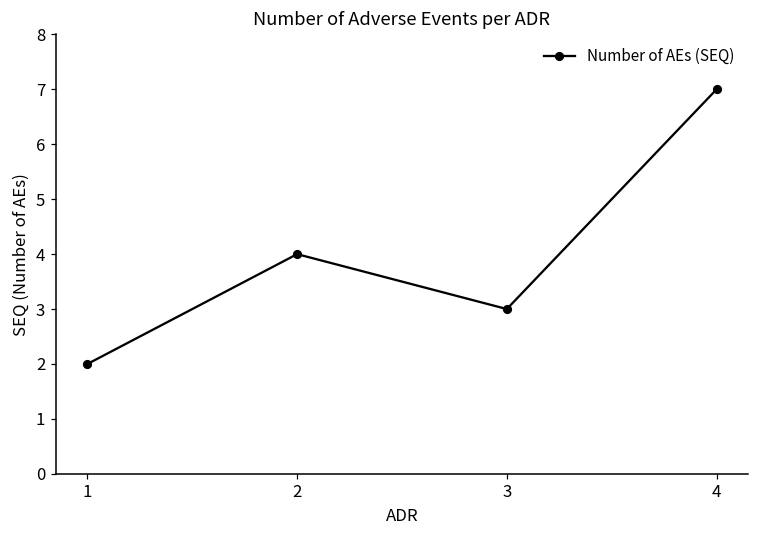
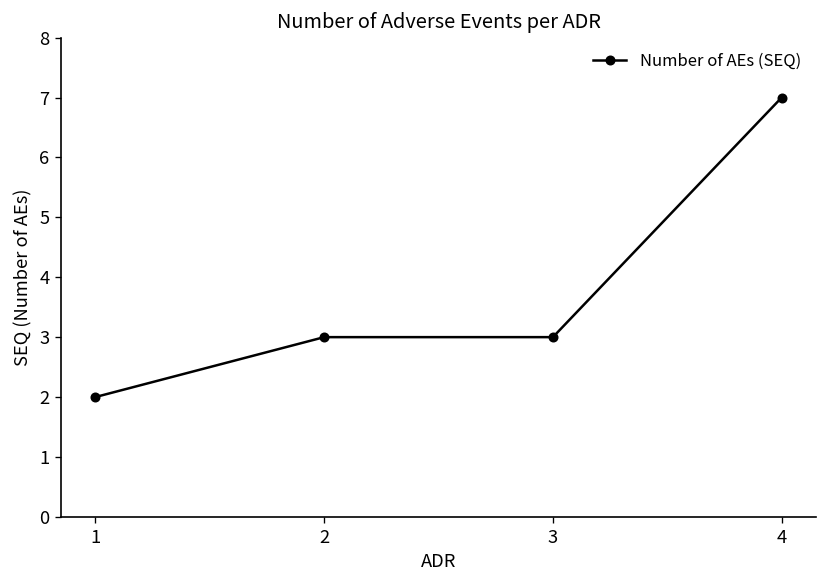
  {
    "1": 2,
-   "2": 4,
+   "2": 3,
    "3": 3,
    "4": 7
  }
